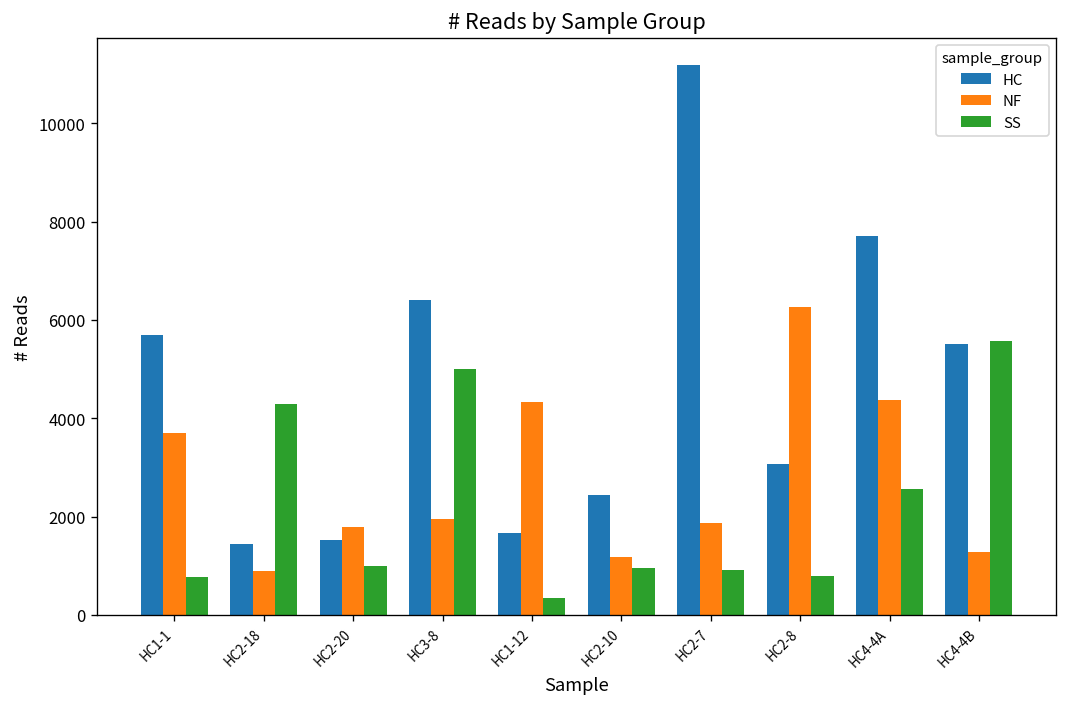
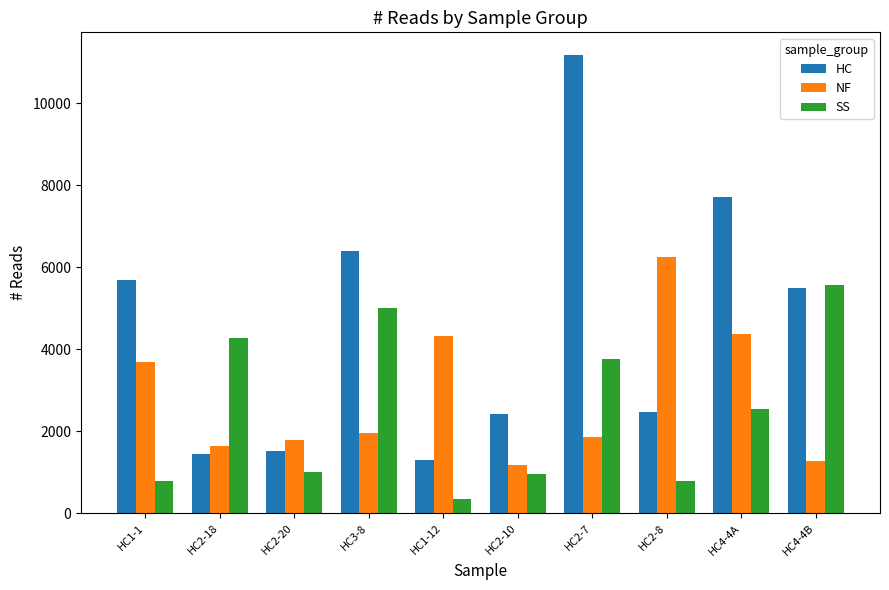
  {
    "HC": {
      "HC1-1": 5700,
      "HC2-18": 1400,
      "HC2-20": 1500,
      "HC3-8": 6400,
-     "HC1-12": 1700,
+     "HC1-12": 1300,
      "HC2-10": 2400,
      "HC2-7": 11200,
-     "HC2-8": 3100,
+     "HC2-8": 2500,
      "HC4-4A": 7700,
      "HC4-4B": 5500
    },
    "NF": {
      "HC1-1": 3700,
-     "HC2-18": 900,
+     "HC2-18": 1600,
      "HC2-20": 1800,
      "HC3-8": 2000,
      "HC1-12": 4300,
      "HC2-10": 1200,
      "HC2-7": 1900,
      "HC2-8": 6300,
      "HC4-4A": 4400,
      "HC4-4B": 1300
    },
    "SS": {
      "HC1-1": 800,
      "HC2-18": 4300,
      "HC2-20": 1000,
      "HC3-8": 5000,
      "HC1-12": 300,
      "HC2-10": 1000,
-     "HC2-7": 900,
+     "HC2-7": 3800,
      "HC2-8": 800,
      "HC4-4A": 2600,
      "HC4-4B": 5600
    }
  }
